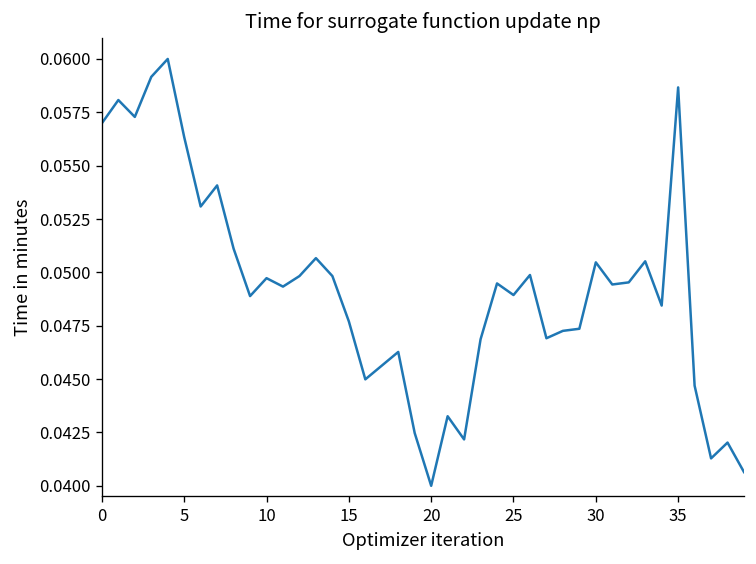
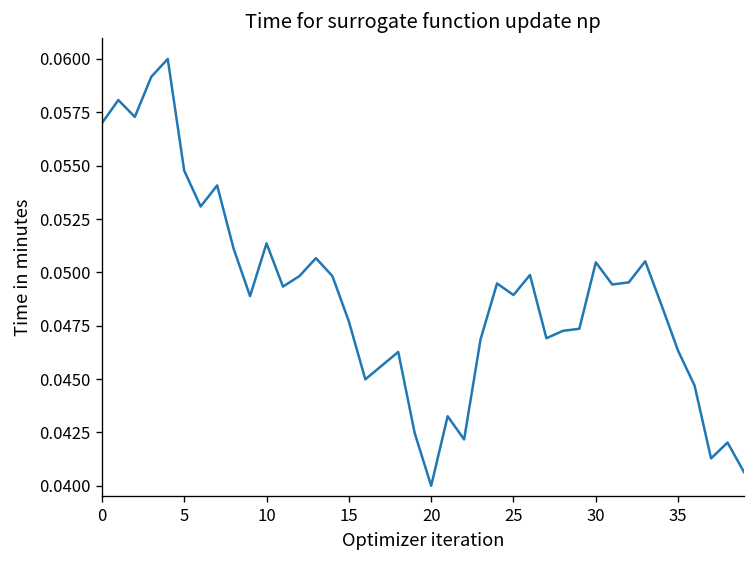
  {
    "0": 0.0570,
-   "5": 0.0563,
-   "10": 0.0497,
+   "5": 0.0548,
+   "10": 0.0514,
    "15": 0.0477,
    "20": 0.0400,
    "25": 0.0489,
    "30": 0.0505,
-   "35": 0.0587
+   "35": 0.0463
  }
